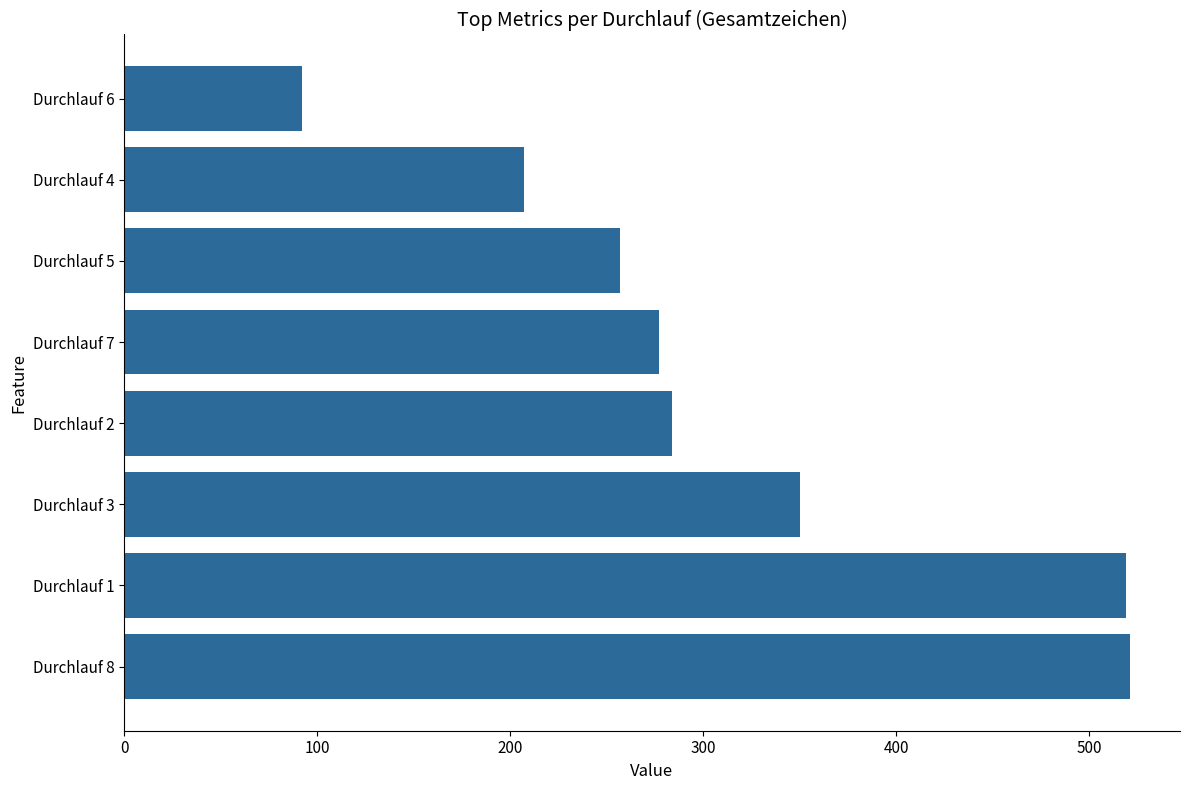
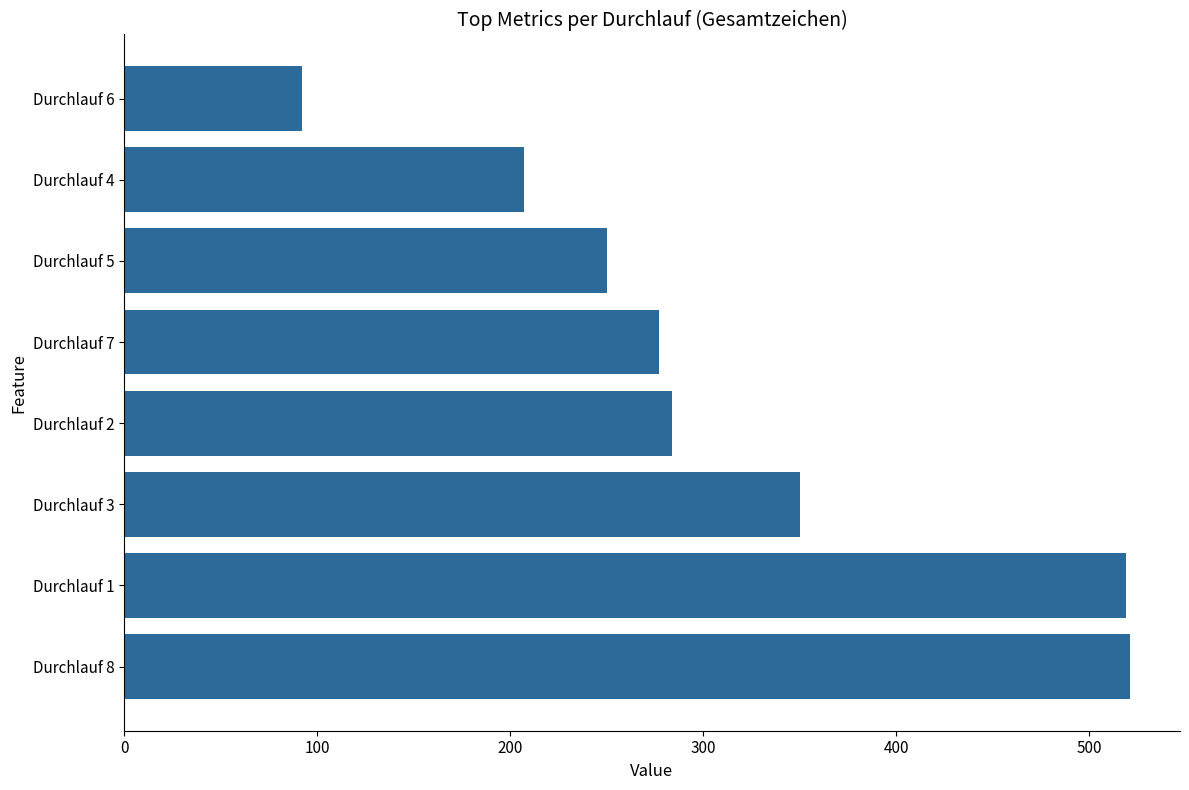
  {
    "Durchlauf 6": 92,
    "Durchlauf 4": 207,
-   "Durchlauf 5": 257,
+   "Durchlauf 5": 250,
    "Durchlauf 7": 277,
    "Durchlauf 2": 284,
    "Durchlauf 3": 350,
    "Durchlauf 1": 519,
    "Durchlauf 8": 521
  }
